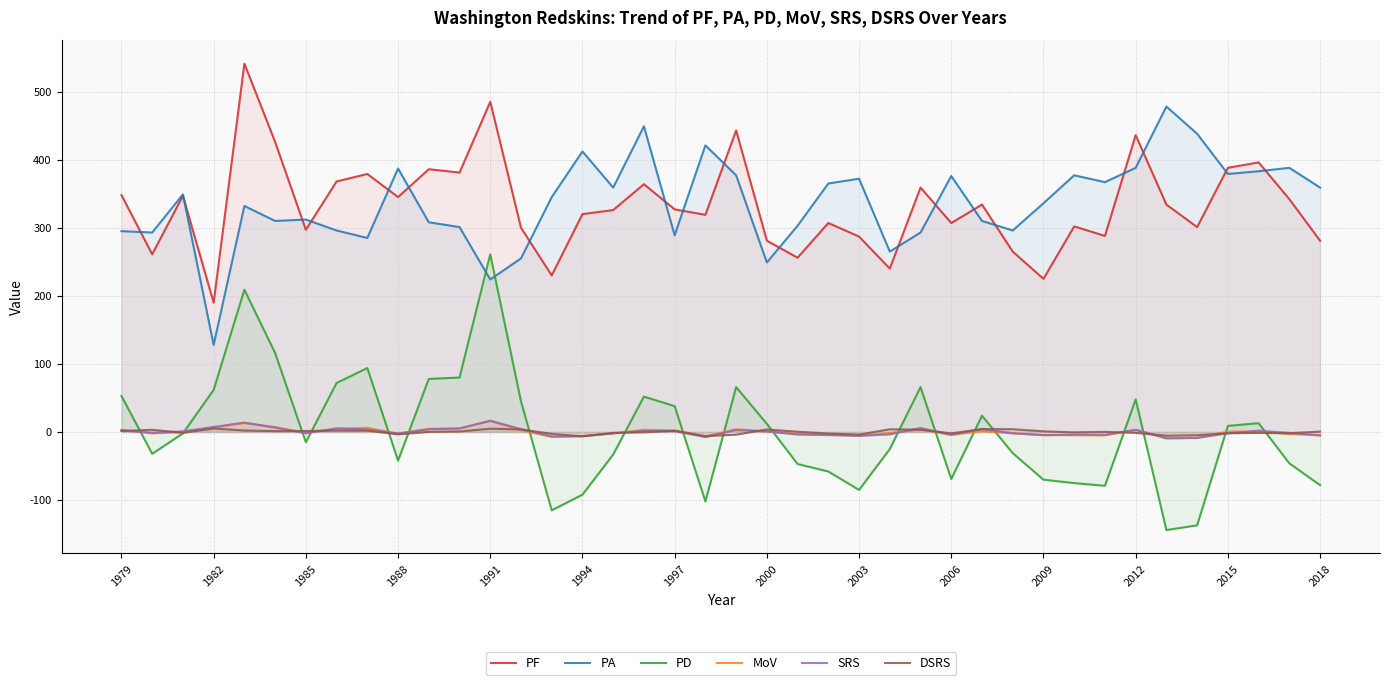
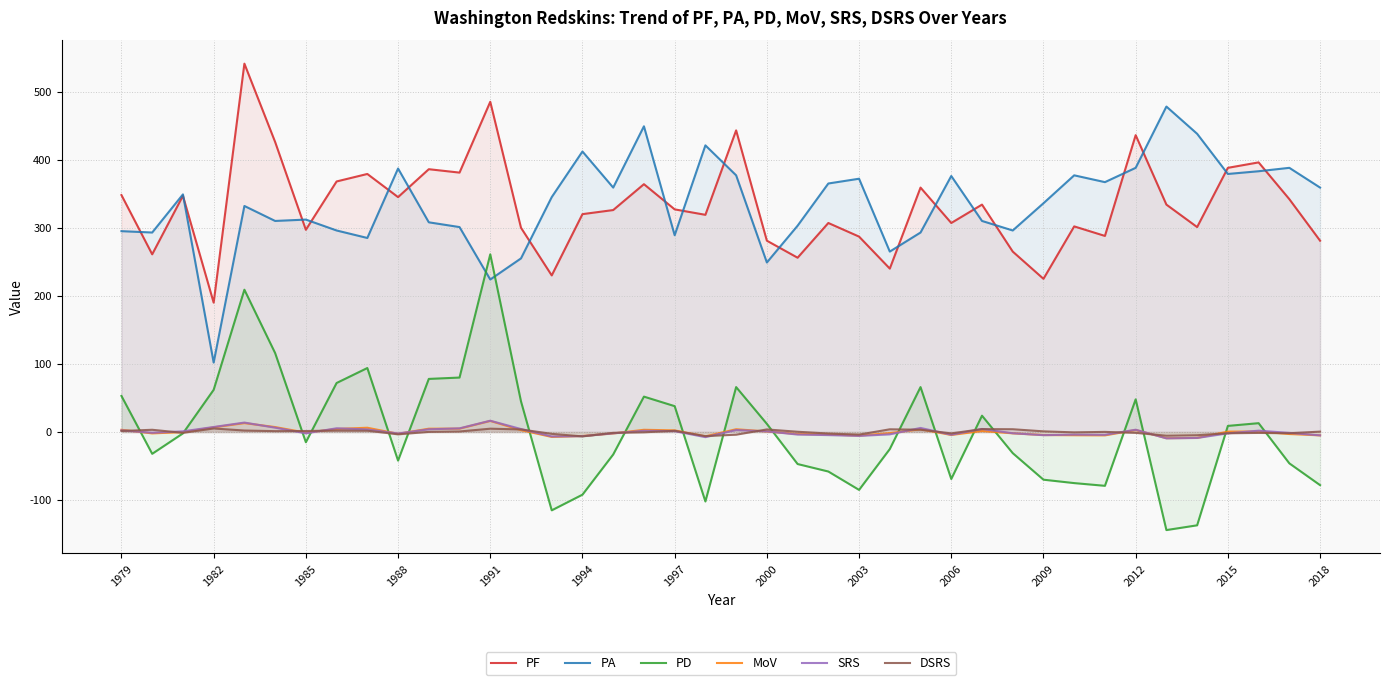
  {
    "PF": {
      "1979": 350,
      "1982": 190,
      "1985": 300,
      "1988": 350,
      "1991": 490,
      "1994": 320,
      "1997": 330,
      "2000": 280,
      "2003": 290,
      "2006": 310,
      "2009": 230,
      "2012": 440,
      "2015": 390,
      "2018": 280
    },
    "PA": {
      "1979": 300,
-     "1982": 130,
+     "1982": 100,
      "1985": 310,
      "1988": 390,
      "1991": 220,
      "1994": 410,
      "1997": 290,
      "2000": 250,
      "2003": 370,
      "2006": 380,
      "2009": 340,
      "2012": 390,
      "2015": 380,
      "2018": 360
    }
  }
